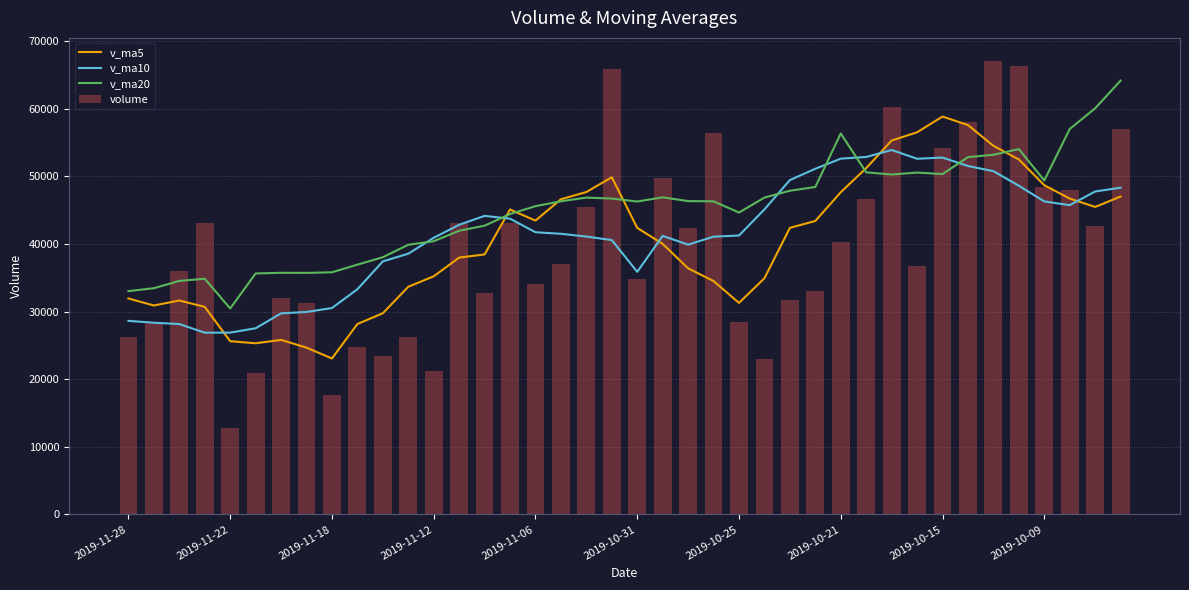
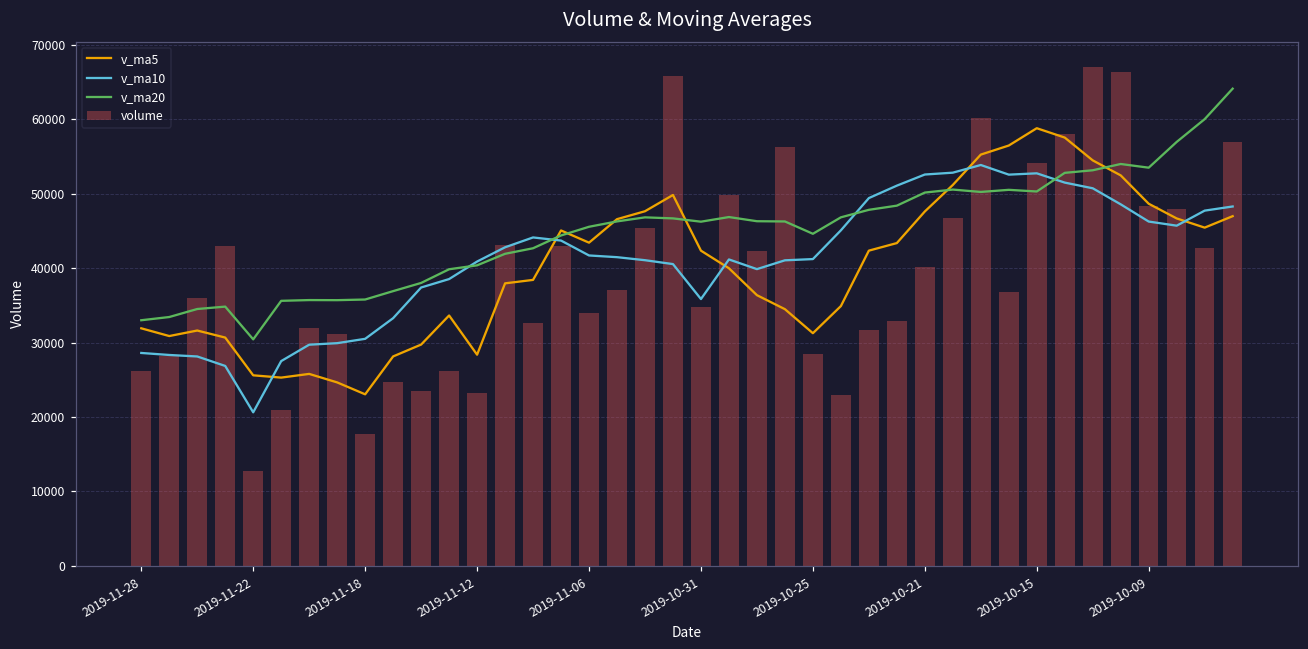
  {
    "v_ma5": {
      "2019-11-28": 32000,
      "2019-11-22": 26000,
      "2019-11-18": 23000,
-     "2019-11-12": 35000,
+     "2019-11-12": 28000,
      "2019-11-06": 43000,
      "2019-10-31": 42000,
      "2019-10-25": 31000,
      "2019-10-21": 48000,
      "2019-10-15": 59000,
      "2019-10-09": 49000
    },
    "volume": {
      "2019-11-28": 26000,
      "2019-11-22": 13000,
      "2019-11-18": 18000,
-     "2019-11-12": 21000,
+     "2019-11-12": 23000,
      "2019-11-06": 34000,
      "2019-10-31": 35000,
      "2019-10-25": 28000,
      "2019-10-21": 40000,
      "2019-10-15": 54000,
      "2019-10-09": 48000
    },
    "v_ma10": {
      "2019-11-28": 29000,
-     "2019-11-22": 27000,
+     "2019-11-22": 21000,
      "2019-11-18": 31000,
      "2019-11-12": 41000,
      "2019-11-06": 42000,
      "2019-10-31": 36000,
      "2019-10-25": 41000,
      "2019-10-21": 53000,
      "2019-10-15": 53000,
      "2019-10-09": 46000
    },
    "v_ma20": {
      "2019-11-28": 33000,
      "2019-11-22": 30000,
      "2019-11-18": 36000,
      "2019-11-12": 40000,
      "2019-11-06": 46000,
      "2019-10-31": 46000,
      "2019-10-25": 45000,
-     "2019-10-21": 56000,
+     "2019-10-21": 50000,
      "2019-10-15": 50000,
-     "2019-10-09": 49000
+     "2019-10-09": 54000
    }
  }
